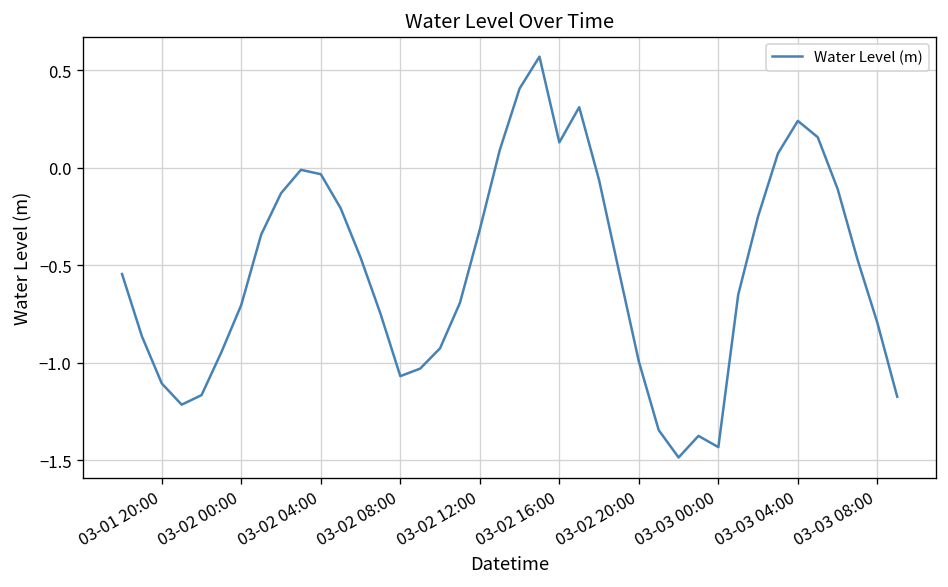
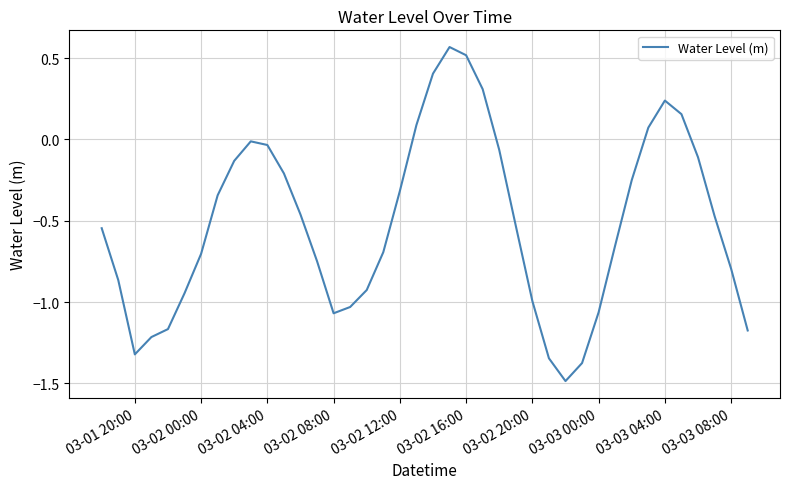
  {
-   "03-01 20:00": -1.11,
+   "03-01 20:00": -1.32,
    "03-02 00:00": -0.70,
    "03-02 04:00": -0.03,
    "03-02 08:00": -1.07,
    "03-02 12:00": -0.32,
-   "03-02 16:00": 0.13,
+   "03-02 16:00": 0.52,
    "03-02 20:00": -0.99,
-   "03-03 00:00": -1.43,
+   "03-03 00:00": -1.06,
    "03-03 04:00": 0.24,
    "03-03 08:00": -0.80
  }
